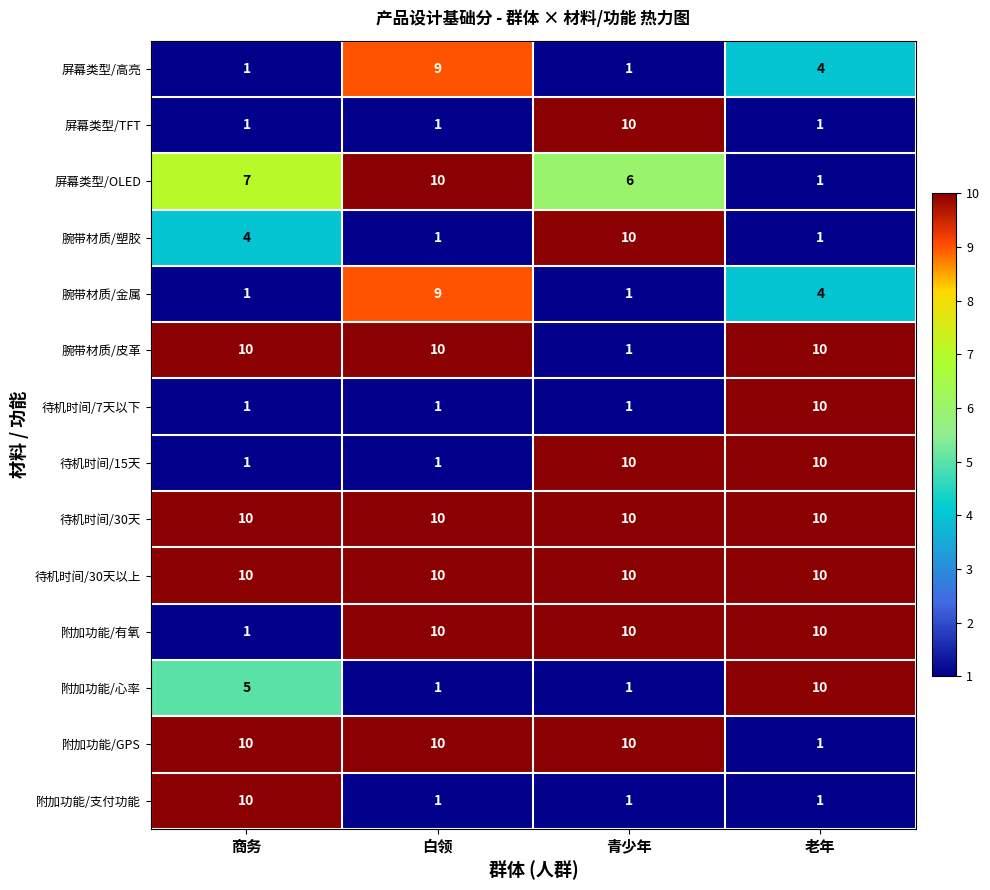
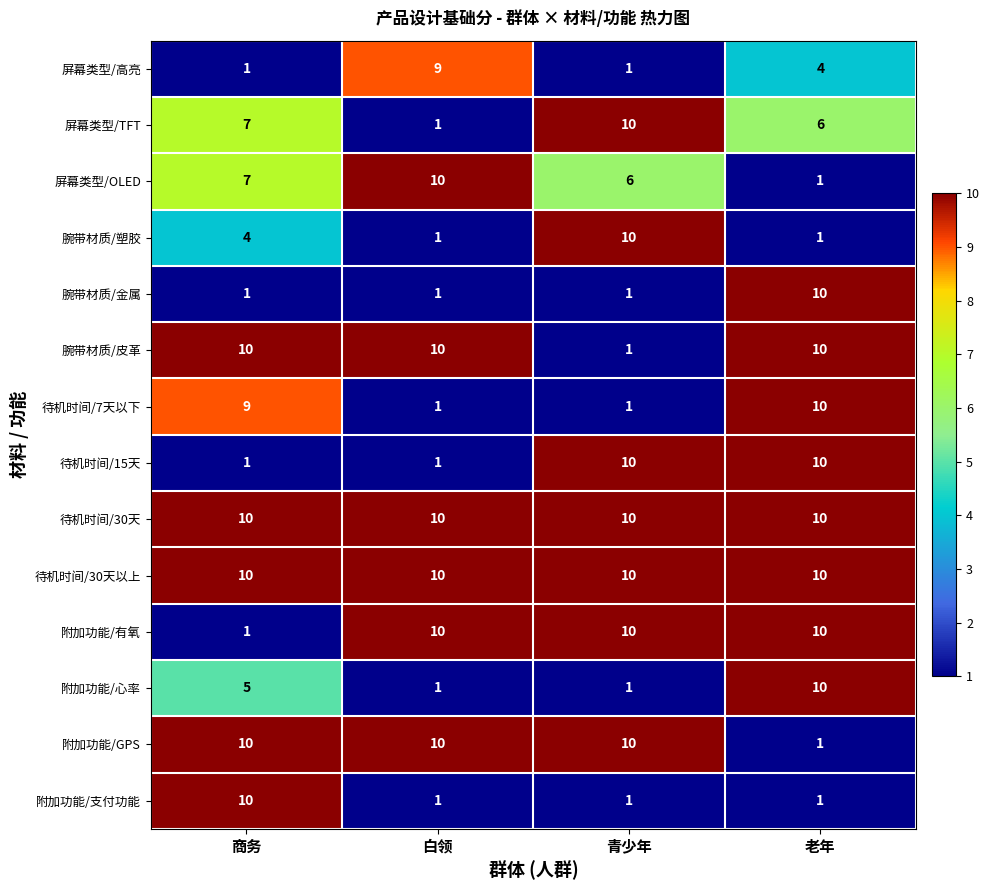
  {
    "屏幕类型/高亮": {
      "商务": 1,
      "白领": 9,
      "青少年": 1,
      "老年": 4
    },
    "屏幕类型/TFT": {
-     "商务": 1,
+     "商务": 7,
      "白领": 1,
      "青少年": 10,
-     "老年": 1
+     "老年": 6
    },
    "屏幕类型/OLED": {
      "商务": 7,
      "白领": 10,
      "青少年": 6,
      "老年": 1
    },
    "腕带材质/塑胶": {
      "商务": 4,
      "白领": 1,
      "青少年": 10,
      "老年": 1
    },
    "腕带材质/金属": {
      "商务": 1,
-     "白领": 9,
+     "白领": 1,
      "青少年": 1,
-     "老年": 4
+     "老年": 10
    },
    "腕带材质/皮革": {
      "商务": 10,
      "白领": 10,
      "青少年": 1,
      "老年": 10
    },
    "待机时间/7天以下": {
-     "商务": 1,
+     "商务": 9,
      "白领": 1,
      "青少年": 1,
      "老年": 10
    },
    "待机时间/15天": {
      "商务": 1,
      "白领": 1,
      "青少年": 10,
      "老年": 10
    },
    "待机时间/30天": {
      "商务": 10,
      "白领": 10,
      "青少年": 10,
      "老年": 10
    },
    "待机时间/30天以上": {
      "商务": 10,
      "白领": 10,
      "青少年": 10,
      "老年": 10
    },
    "附加功能/有氧": {
      "商务": 1,
      "白领": 10,
      "青少年": 10,
      "老年": 10
    },
    "附加功能/心率": {
      "商务": 5,
      "白领": 1,
      "青少年": 1,
      "老年": 10
    },
    "附加功能/GPS": {
      "商务": 10,
      "白领": 10,
      "青少年": 10,
      "老年": 1
    },
    "附加功能/支付功能": {
      "商务": 10,
      "白领": 1,
      "青少年": 1,
      "老年": 1
    }
  }
